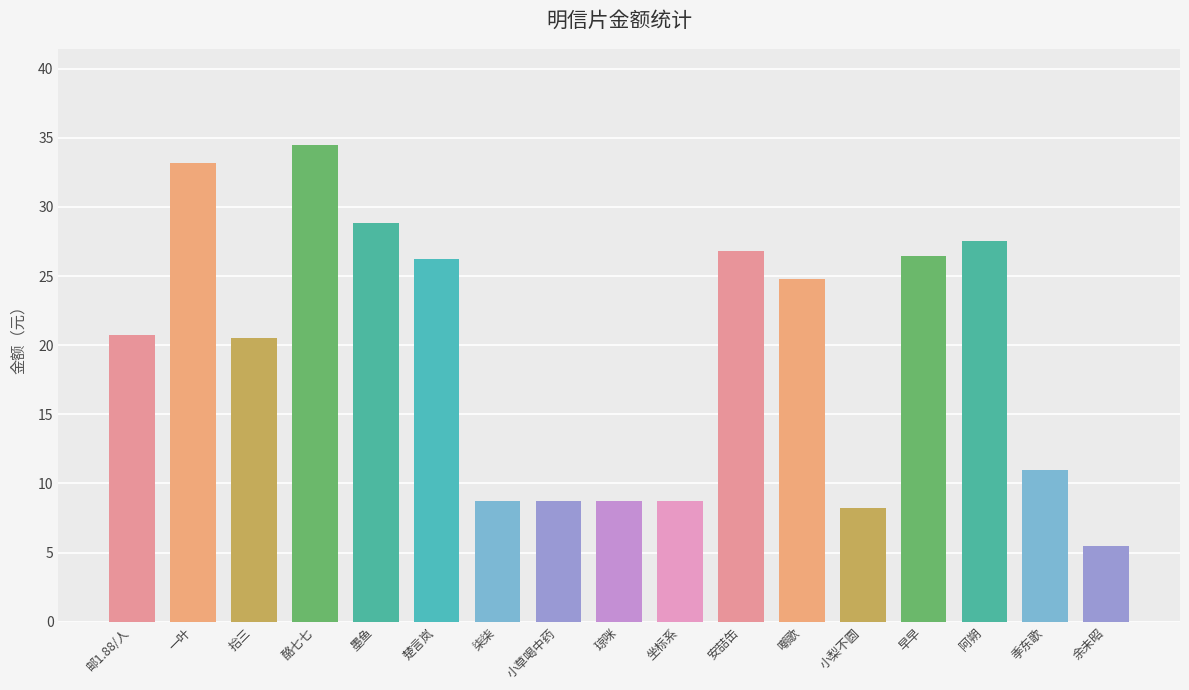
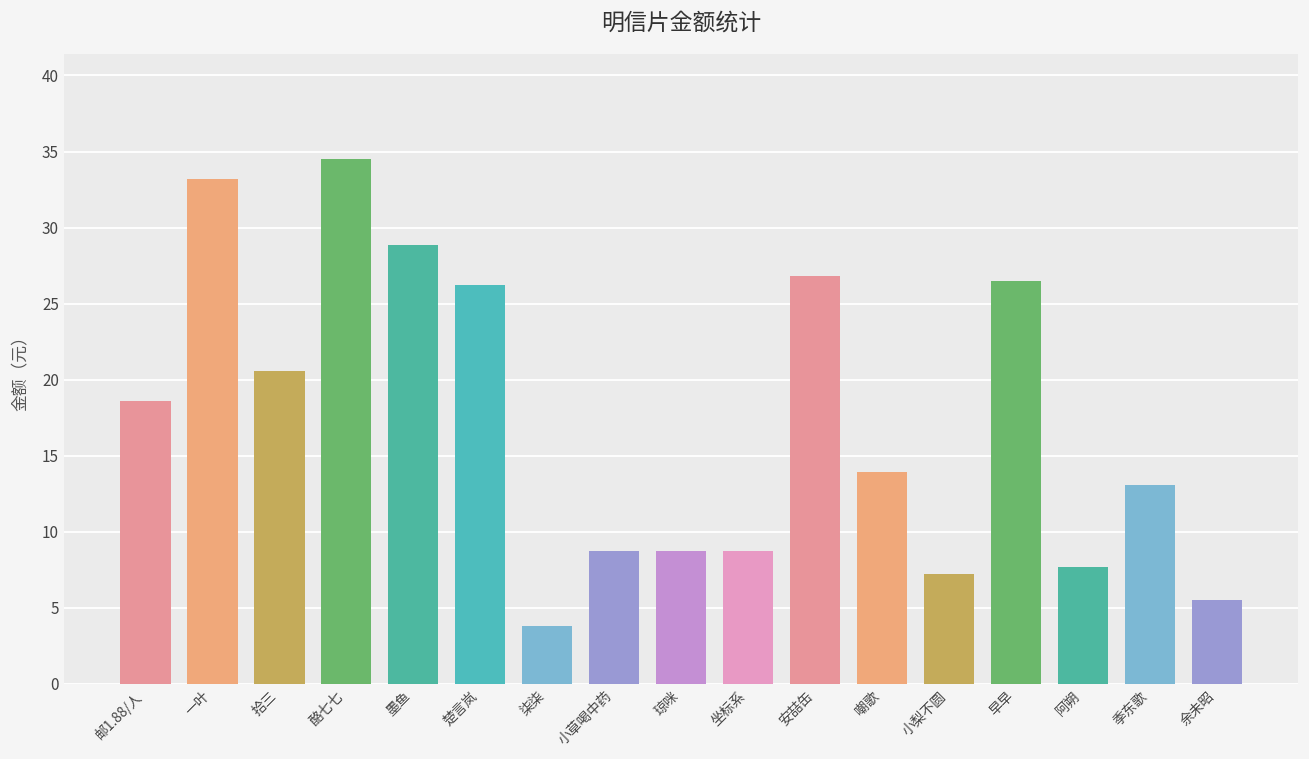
  {
-   "邮1.88/人": 20.8,
+   "邮1.88/人": 18.6,
    "一叶": 33.2,
    "拾三": 20.6,
    "酪七七": 34.5,
    "墨鱼": 28.9,
    "楚言岚": 26.3,
-   "柒柒": 8.8,
+   "柒柒": 3.8,
    "小草喝中药": 8.8,
    "琼咪": 8.8,
    "坐标系": 8.8,
    "安喆缶": 26.8,
-   "嘲歌": 24.8,
-   "小梨不圆": 8.3,
+   "嘲歌": 13.9,
+   "小梨不圆": 7.2,
    "早早": 26.5,
-   "阿朔": 27.5,
-   "季东歌": 11.0,
+   "阿朔": 7.7,
+   "季东歌": 13.1,
    "余未昭": 5.5
  }
